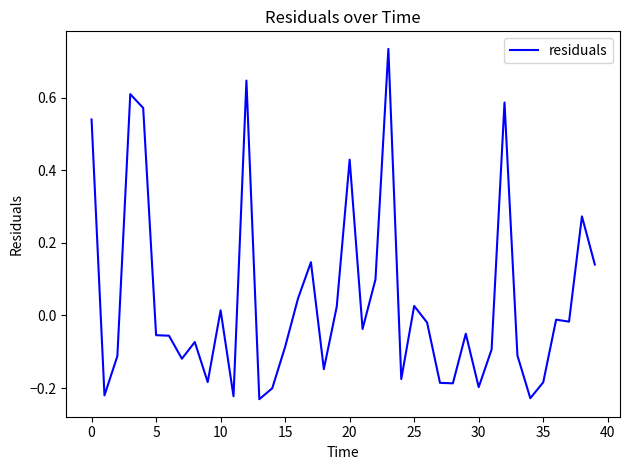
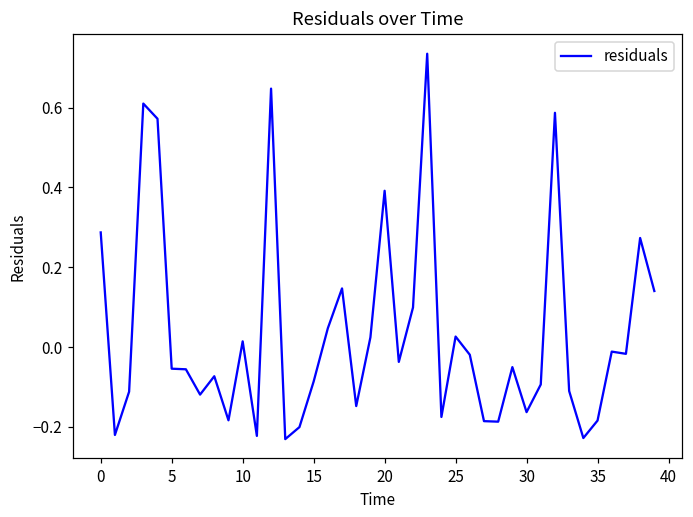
  {
-   "0": 0.54,
+   "0": 0.29,
    "5": -0.05,
    "10": 0.01,
    "15": -0.09,
-   "20": 0.43,
+   "20": 0.39,
    "25": 0.03,
-   "30": -0.20,
+   "30": -0.16,
    "35": -0.18
  }
